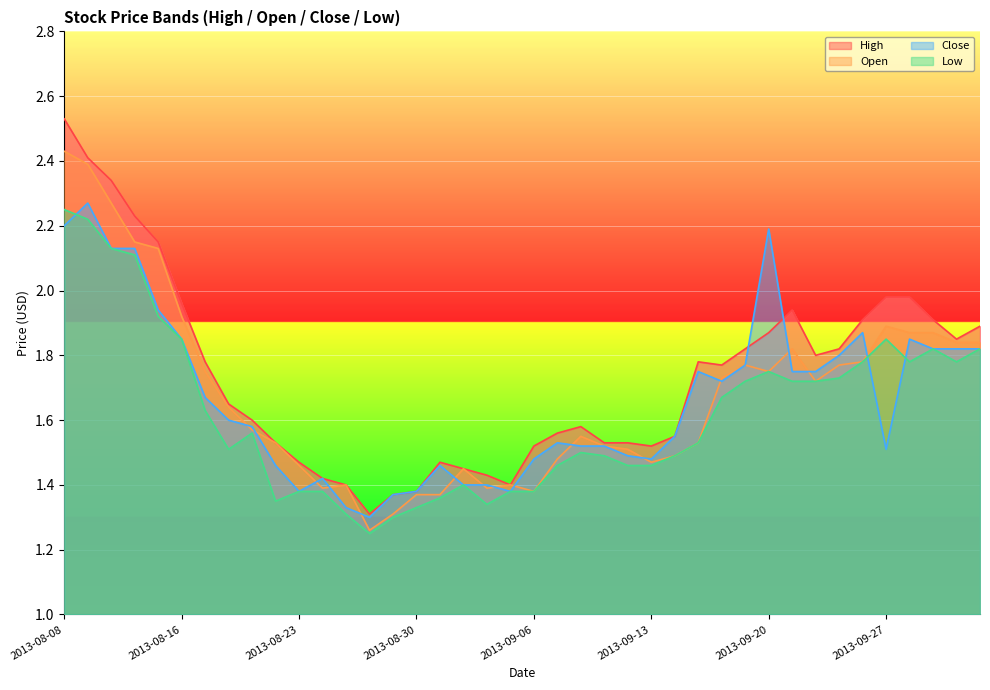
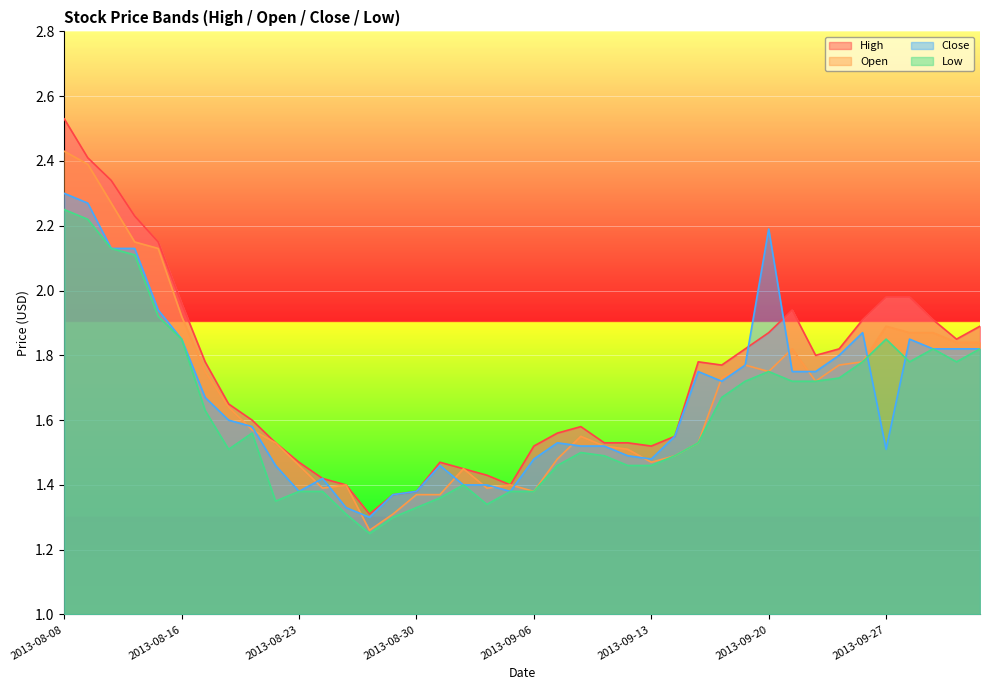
  {
    "Close": {
-     "2013-08-08": 2.2,
+     "2013-08-08": 2.3,
      "2013-09-06": 1.48,
      "2013-09-13": 1.48,
      "2013-09-20": 2.19,
      "2013-09-27": 1.51
    },
    "Low": {
      "2013-08-08": 2.25,
      "2013-08-30": 1.33,
      "2013-09-13": 1.46,
      "2013-09-27": 1.85
    }
  }
